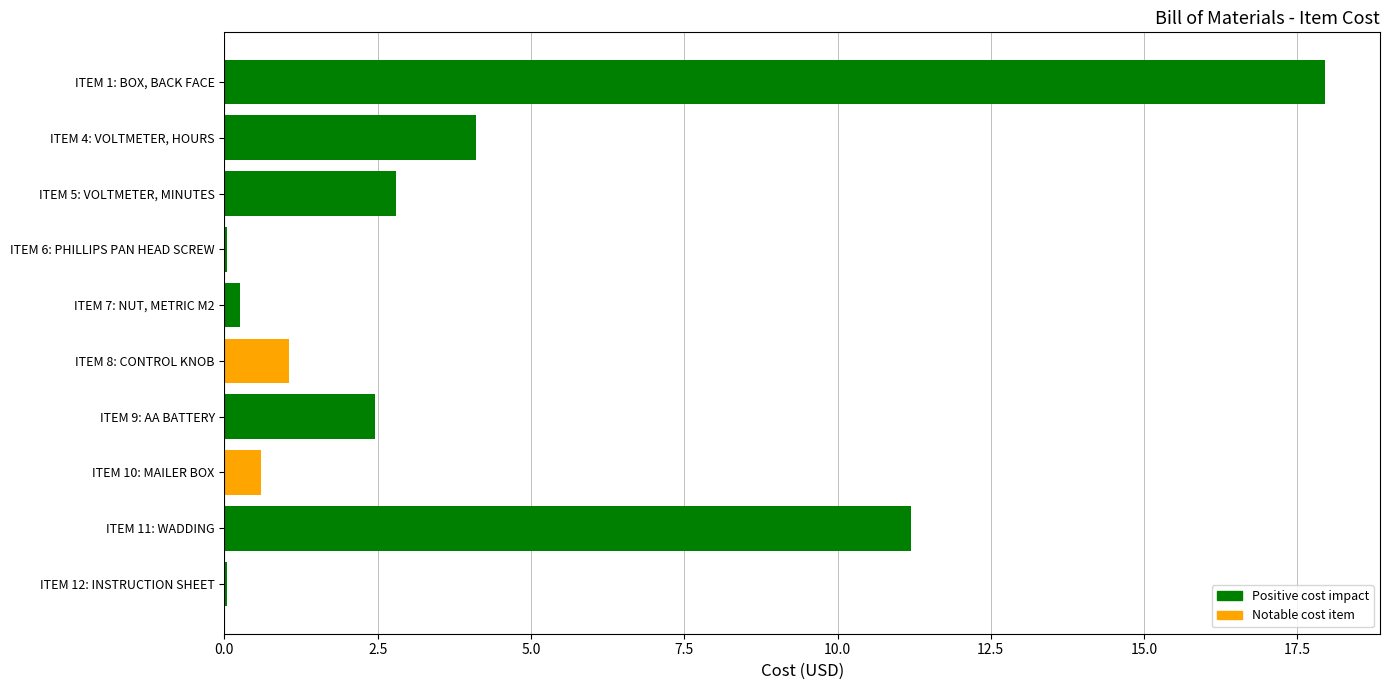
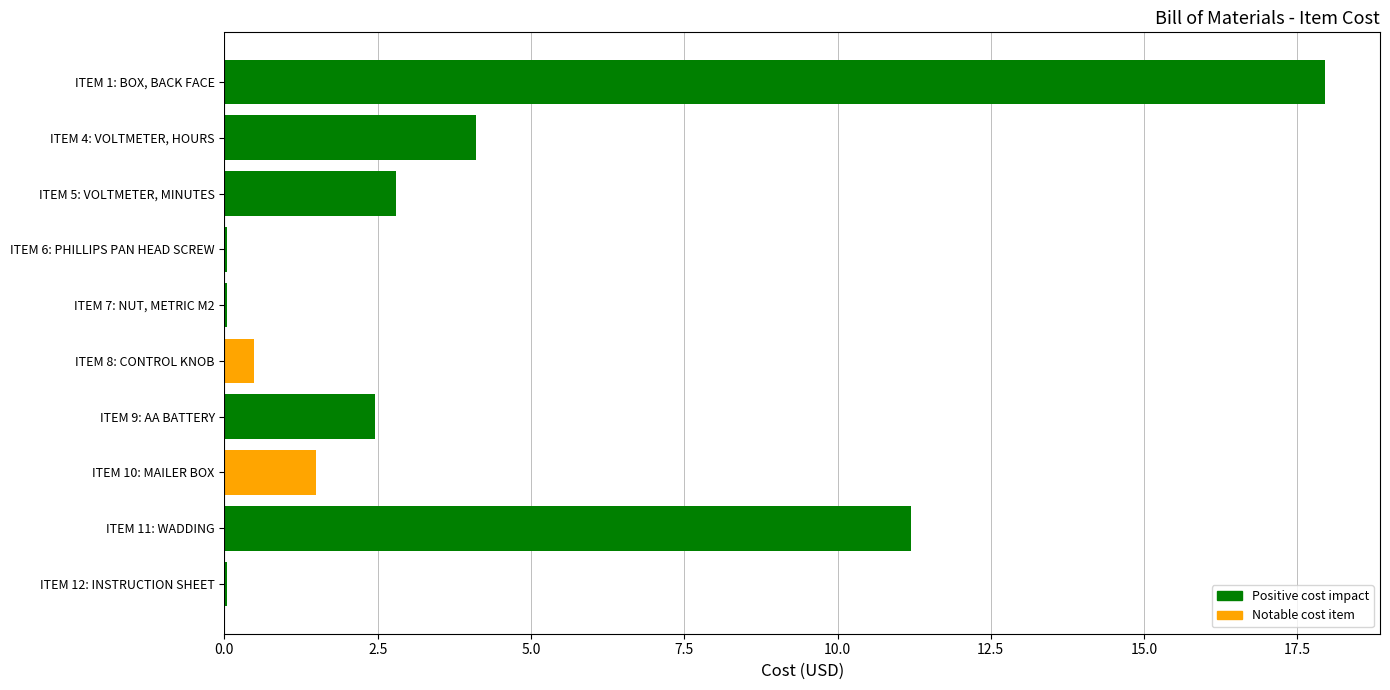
  {
    "ITEM 1: BOX, BACK FACE": 18.0,
    "ITEM 4: VOLTMETER, HOURS": 4.1,
    "ITEM 5: VOLTMETER, MINUTES": 2.8,
-   "ITEM 7: NUT, METRIC M2": 0.3,
-   "ITEM 8: CONTROL KNOB": 1.0,
+   "ITEM 7: NUT, METRIC M2": 0.0,
+   "ITEM 8: CONTROL KNOB": 0.5,
    "ITEM 9: AA BATTERY": 2.5,
-   "ITEM 10: MAILER BOX": 0.6,
+   "ITEM 10: MAILER BOX": 1.5,
    "ITEM 11: WADDING": 11.2,
    "ITEM 12: INSTRUCTION SHEET": 0.1
  }
